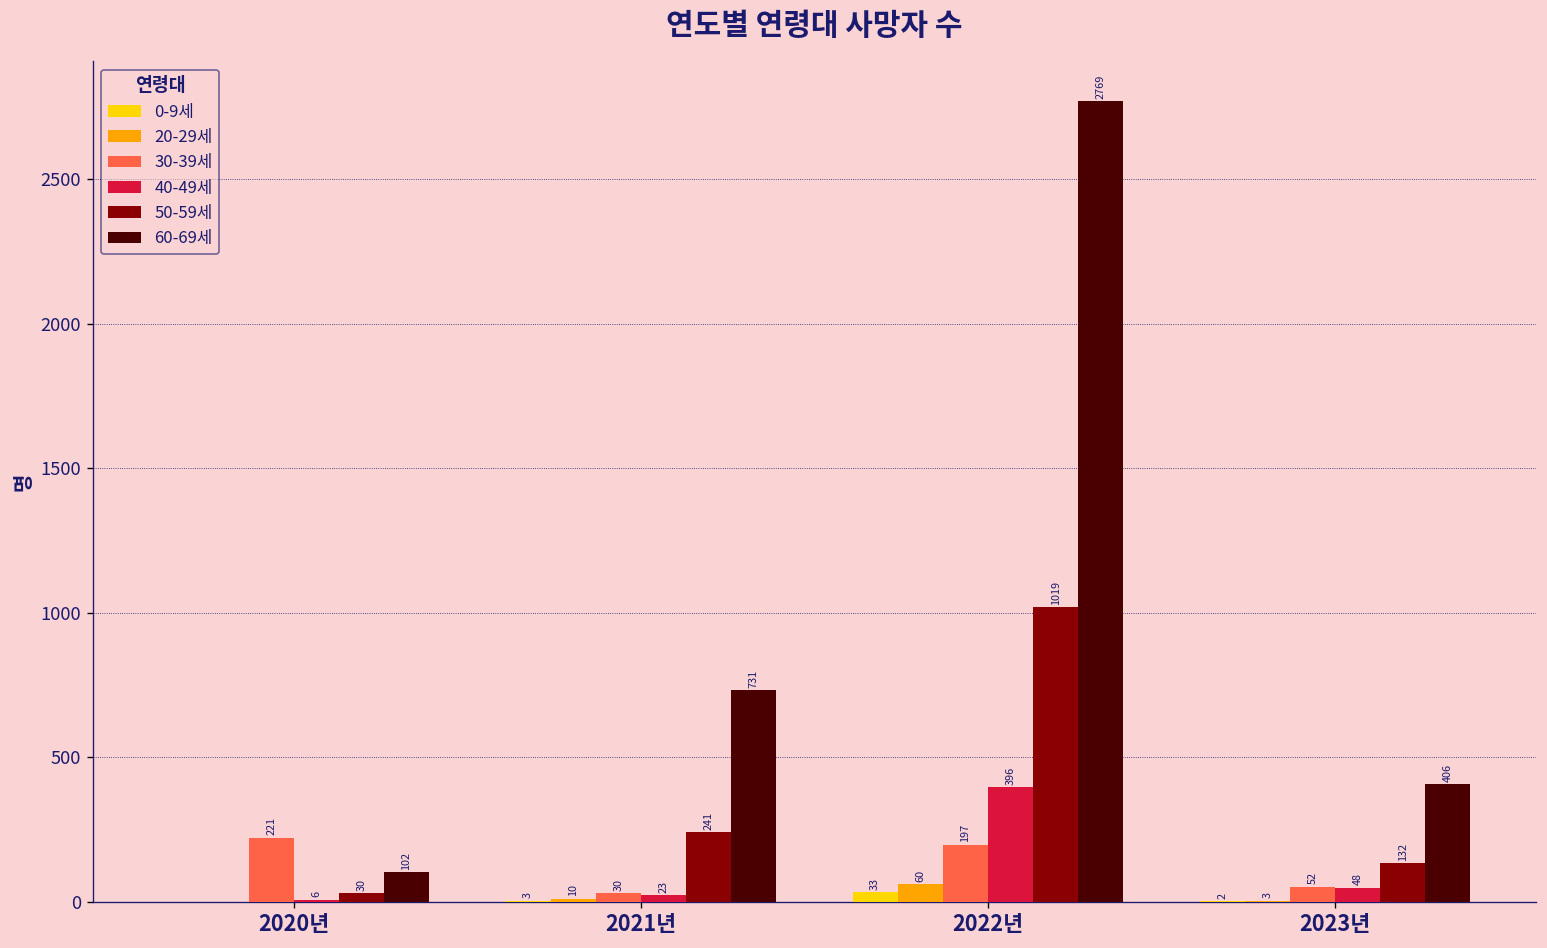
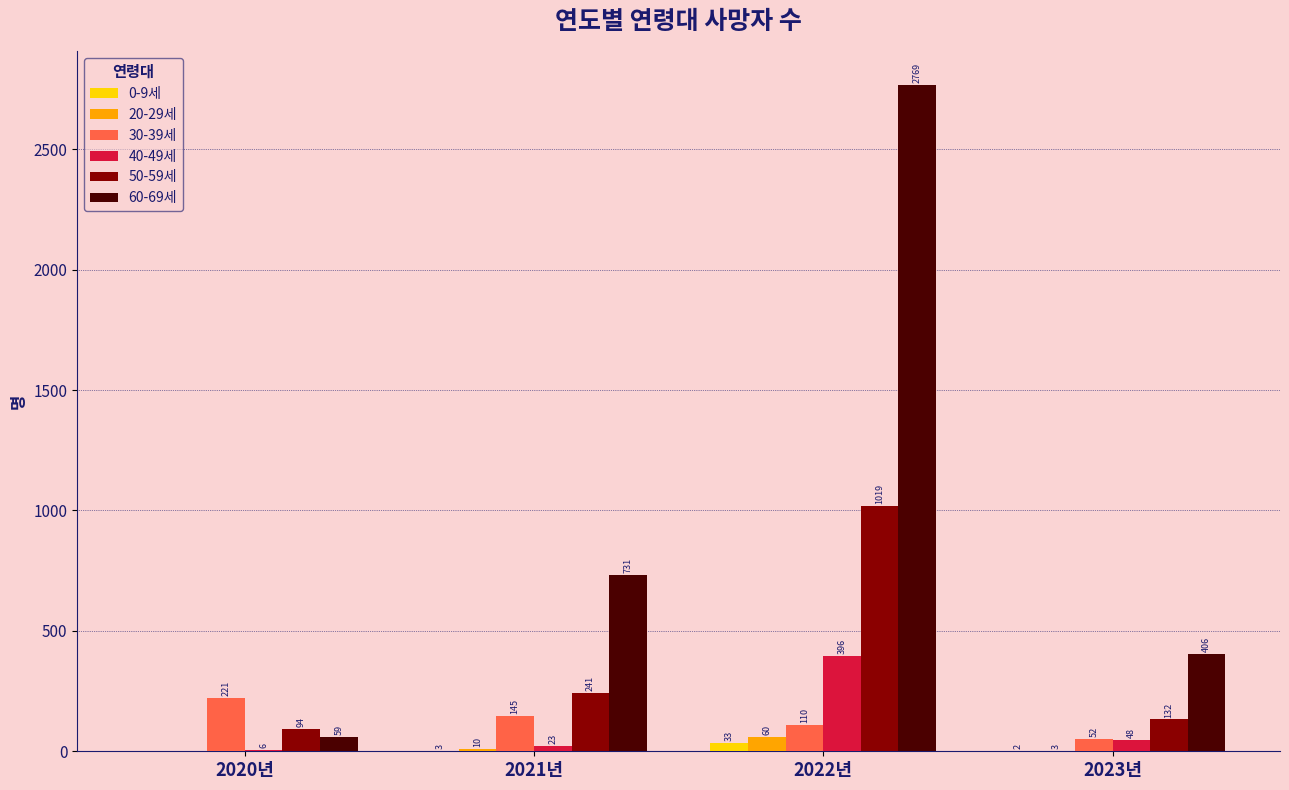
  {
    "30-39세": {
      "2020년": 221,
-     "2021년": 30,
-     "2022년": 197,
+     "2021년": 145,
+     "2022년": 110,
      "2023년": 52
    },
    "40-49세": {
      "2020년": 6,
      "2021년": 23,
      "2022년": 396,
      "2023년": 48
    },
    "50-59세": {
-     "2020년": 30,
+     "2020년": 94,
      "2021년": 241,
      "2022년": 1019,
      "2023년": 132
    },
    "60-69세": {
-     "2020년": 102,
+     "2020년": 59,
      "2021년": 731,
      "2022년": 2769,
      "2023년": 406
    }
  }
